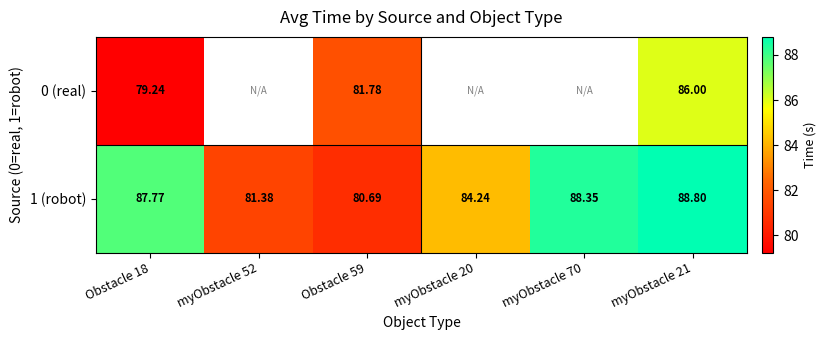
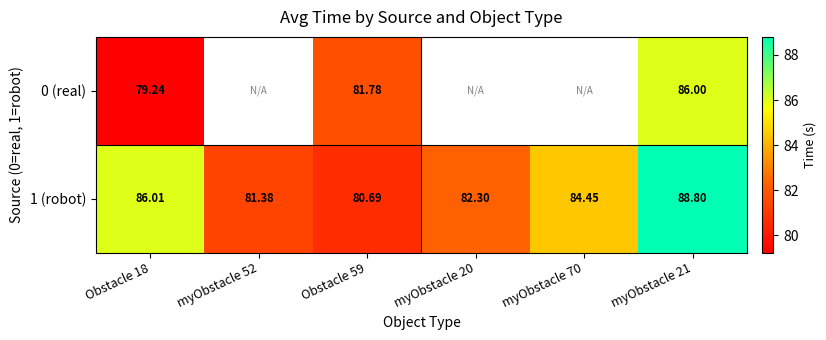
  {
    "0 (real)": {
      "Obstacle 18": 79.24,
      "Obstacle 59": 81.78,
      "myObstacle 21": 86.00
    },
    "1 (robot)": {
-     "Obstacle 18": 87.77,
+     "Obstacle 18": 86.01,
      "myObstacle 52": 81.38,
      "Obstacle 59": 80.69,
-     "myObstacle 20": 84.24,
-     "myObstacle 70": 88.35,
+     "myObstacle 20": 82.30,
+     "myObstacle 70": 84.45,
      "myObstacle 21": 88.80
    }
  }
